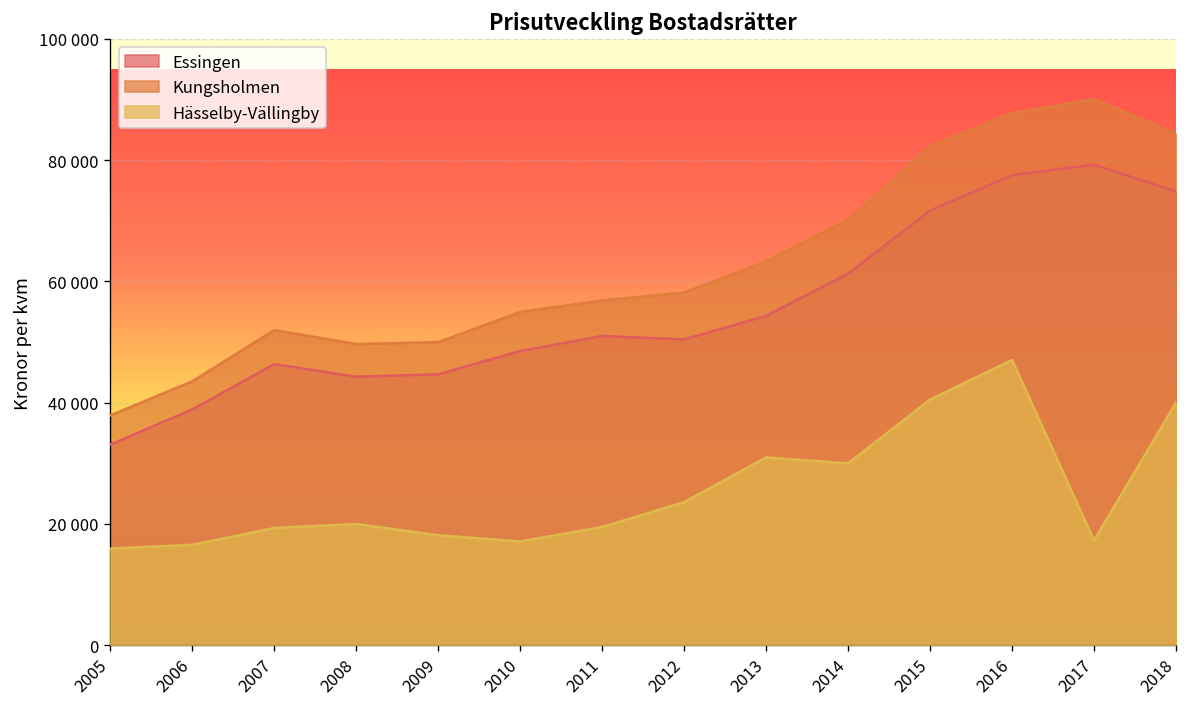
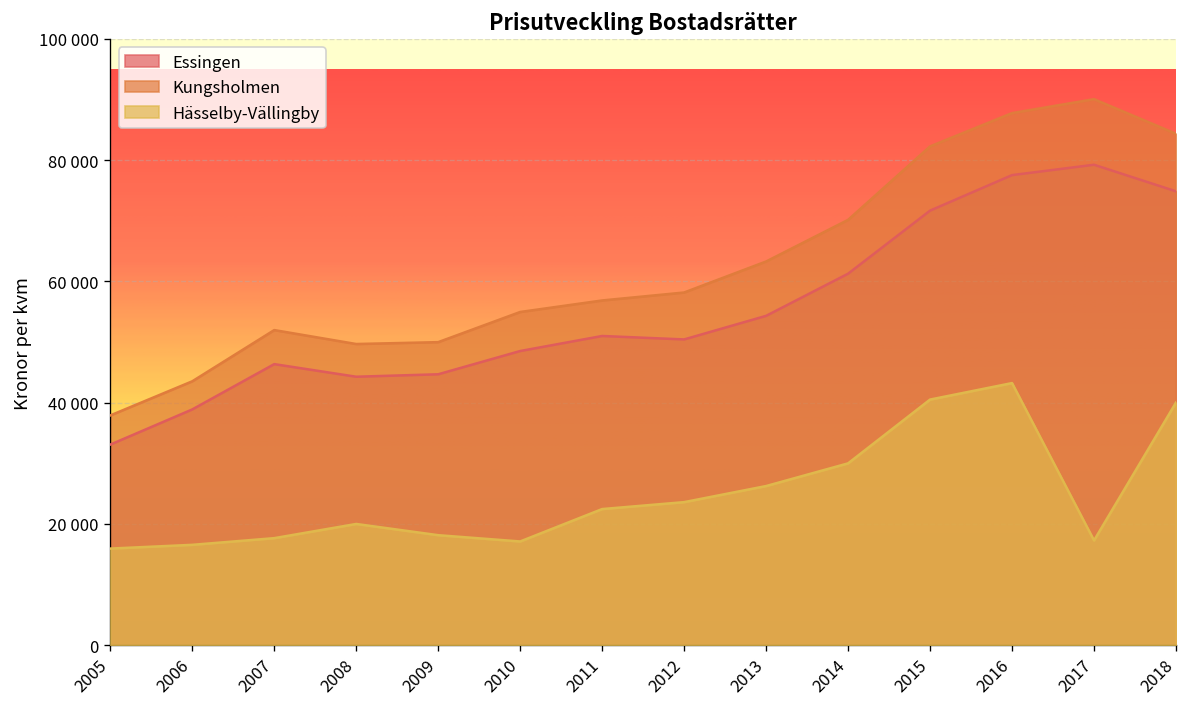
  {
    "Hässelby-Vällingby": {
      "2005": 16000,
      "2006": 17000,
-     "2007": 19000,
+     "2007": 18000,
      "2008": 20000,
      "2009": 18000,
      "2010": 17000,
-     "2011": 20000,
+     "2011": 22000,
      "2012": 24000,
-     "2013": 31000,
+     "2013": 26000,
      "2014": 30000,
      "2015": 41000,
-     "2016": 47000,
+     "2016": 43000,
      "2017": 17000,
      "2018": 40000
    }
  }
